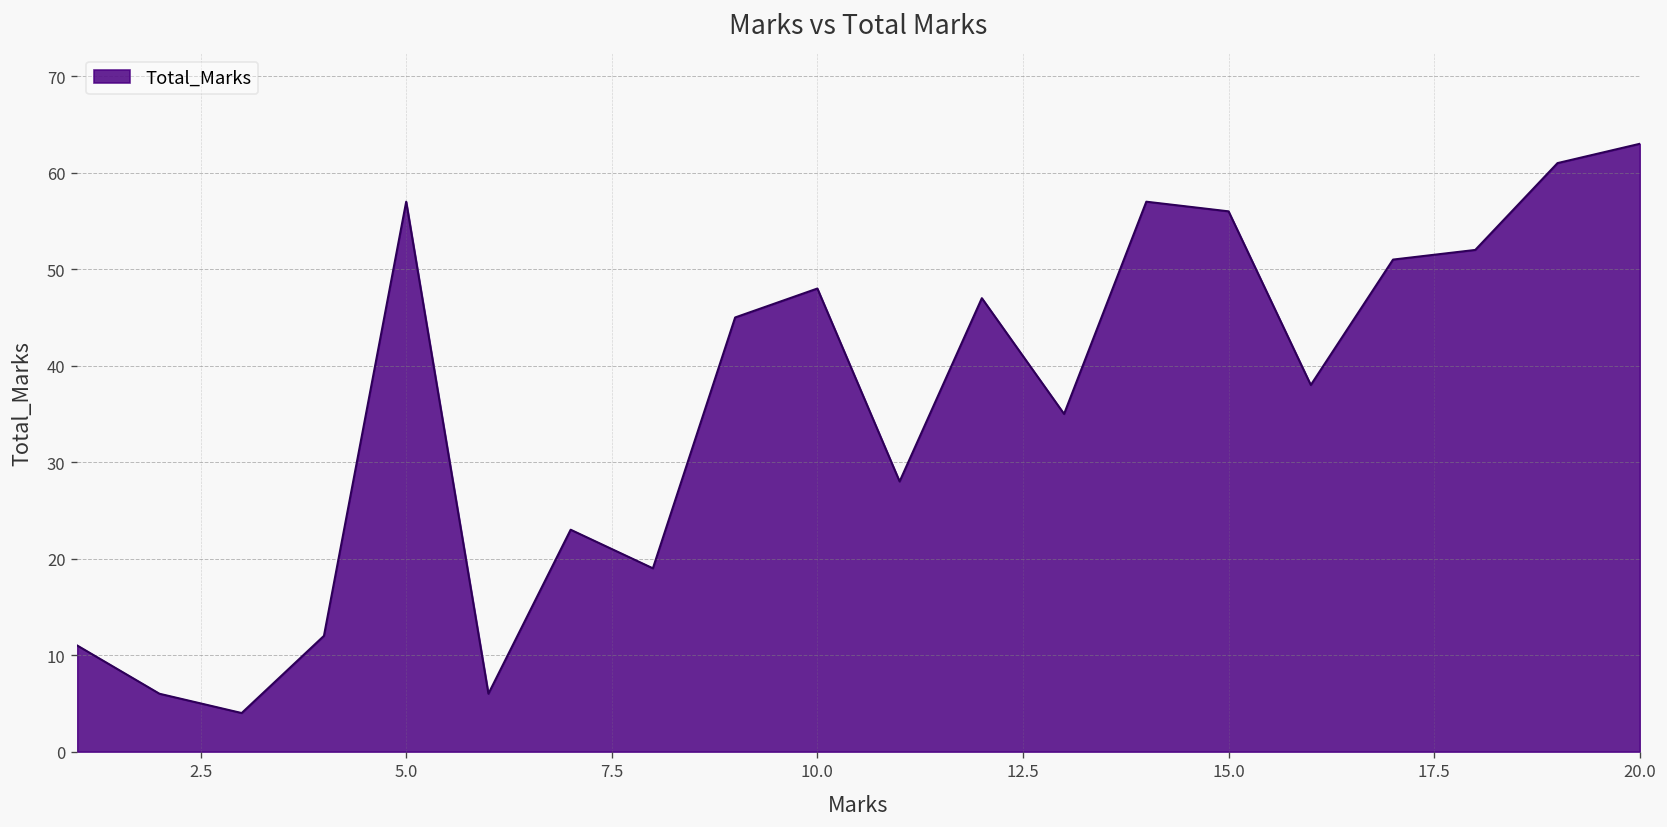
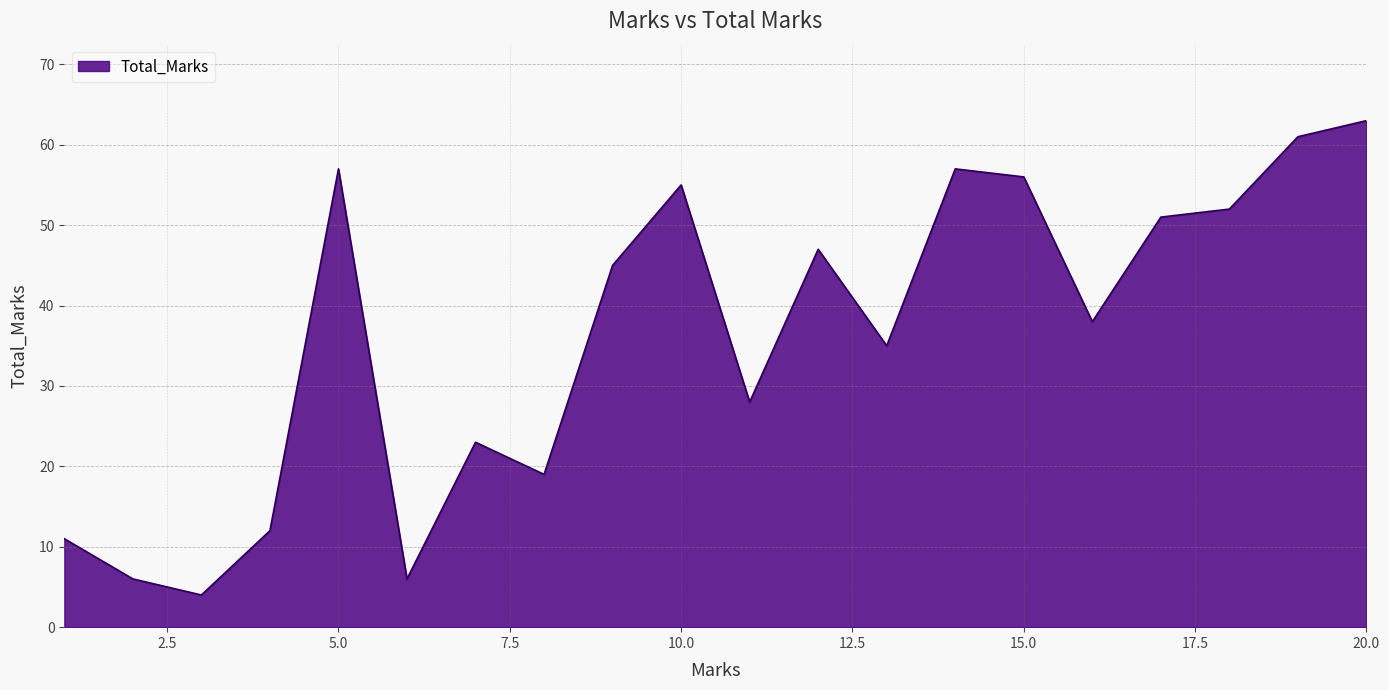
  {
    "5.0": 57,
-   "10.0": 48,
+   "10.0": 55,
    "15.0": 56,
    "20.0": 63
  }
